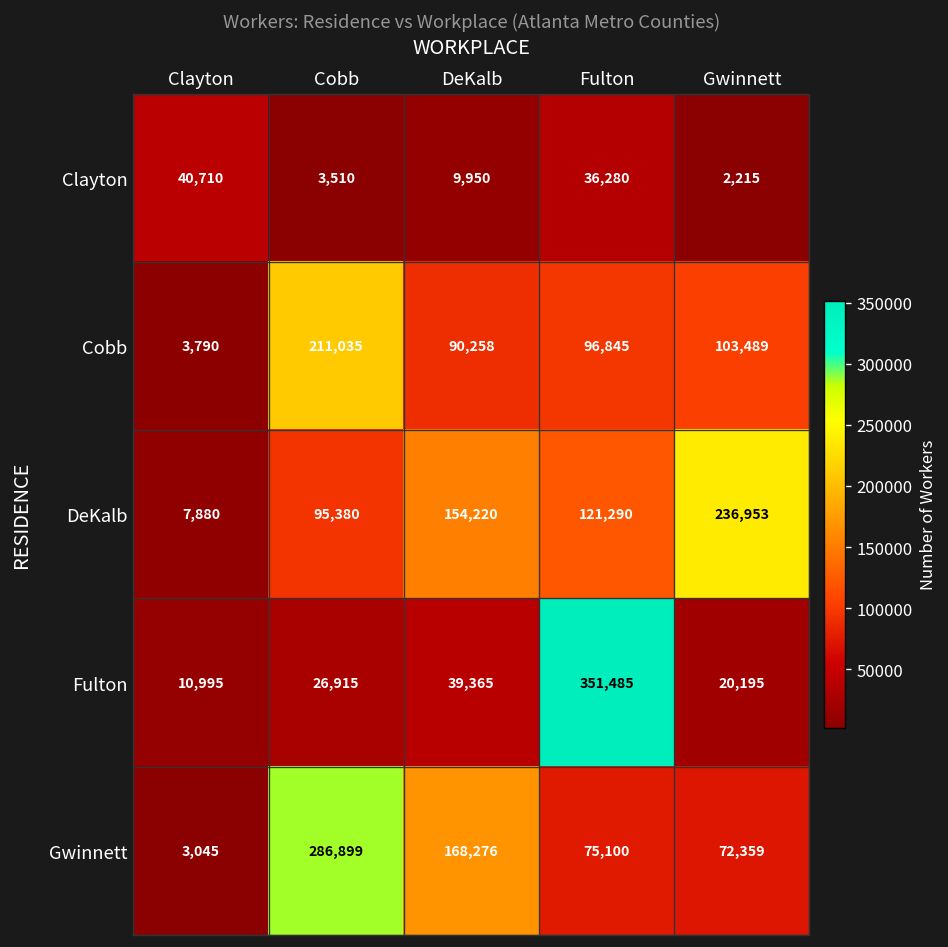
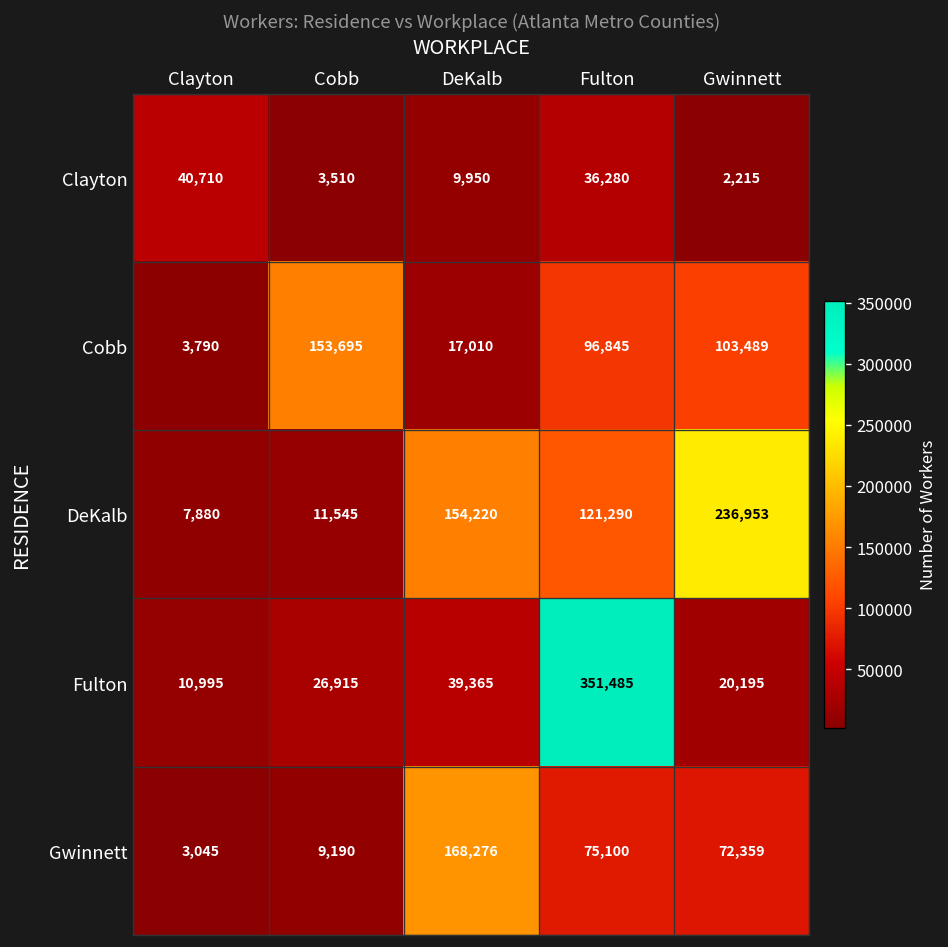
  {
    "Clayton": {
      "Clayton": "40,710",
      "Cobb": "3,510",
      "DeKalb": "9,950",
      "Fulton": "36,280",
      "Gwinnett": "2,215"
    },
    "Cobb": {
      "Clayton": "3,790",
-     "Cobb": "211,035",
-     "DeKalb": "90,258",
+     "Cobb": "153,695",
+     "DeKalb": "17,010",
      "Fulton": "96,845",
      "Gwinnett": "103,489"
    },
    "DeKalb": {
      "Clayton": "7,880",
-     "Cobb": "95,380",
+     "Cobb": "11,545",
      "DeKalb": "154,220",
      "Fulton": "121,290",
      "Gwinnett": "236,953"
    },
    "Fulton": {
      "Clayton": "10,995",
      "Cobb": "26,915",
      "DeKalb": "39,365",
      "Fulton": "351,485",
      "Gwinnett": "20,195"
    },
    "Gwinnett": {
      "Clayton": "3,045",
-     "Cobb": "286,899",
+     "Cobb": "9,190",
      "DeKalb": "168,276",
      "Fulton": "75,100",
      "Gwinnett": "72,359"
    }
  }
